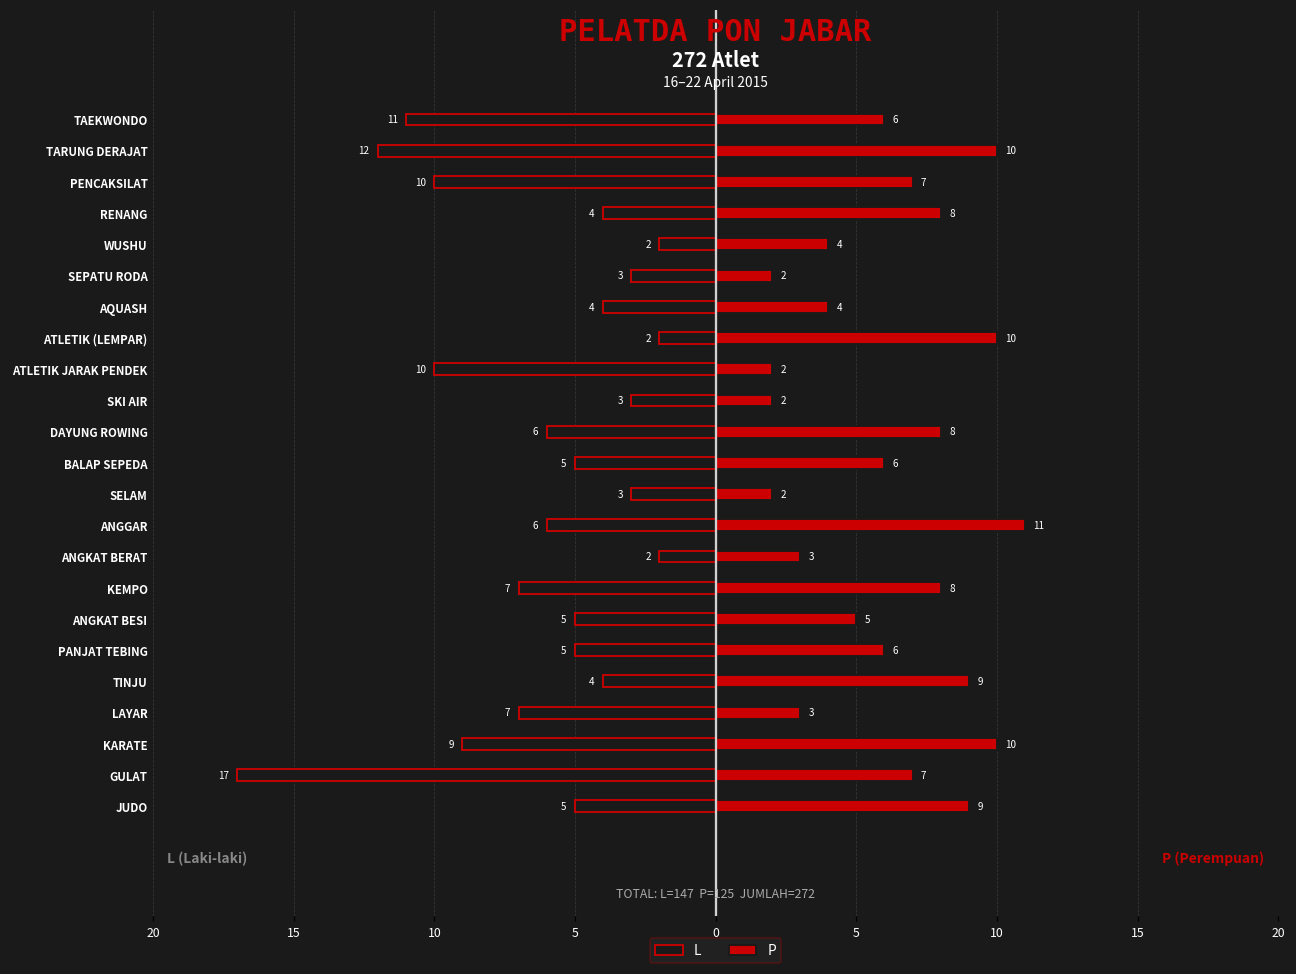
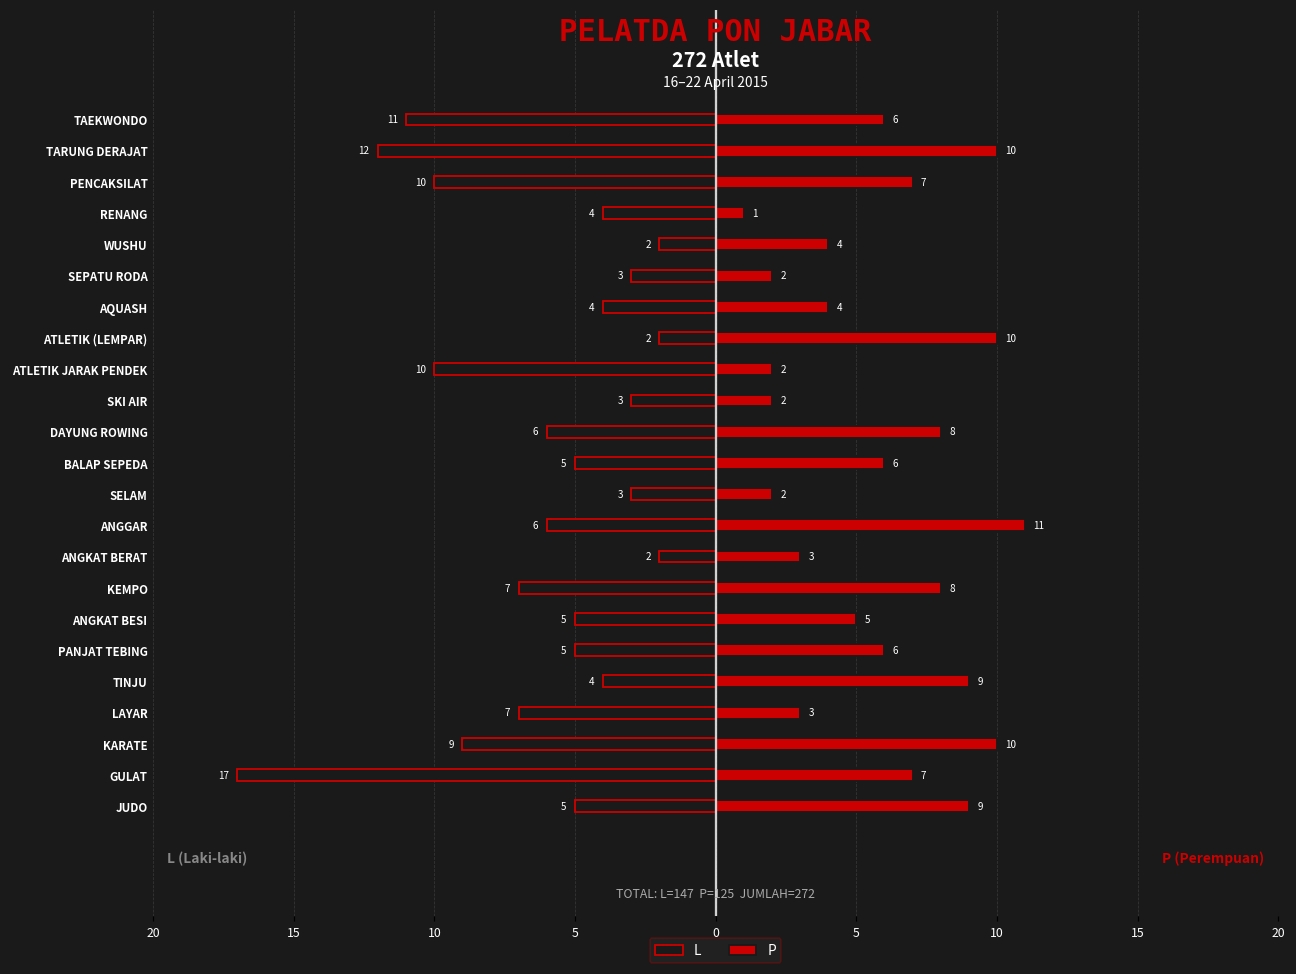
  {
    "P": {
      "TAEKWONDO": 6,
      "TARUNG DERAJAT": 10,
      "PENCAKSILAT": 7,
-     "RENANG": 8,
+     "RENANG": 1,
      "WUSHU": 4,
      "SEPATU RODA": 2,
      "AQUASH": 4,
      "ATLETIK (LEMPAR)": 10,
      "ATLETIK JARAK PENDEK": 2,
      "SKI AIR": 2,
      "DAYUNG ROWING": 8,
      "BALAP SEPEDA": 6,
      "SELAM": 2,
      "ANGGAR": 11,
      "ANGKAT BERAT": 3,
      "KEMPO": 8,
      "ANGKAT BESI": 5,
      "PANJAT TEBING": 6,
      "TINJU": 9,
      "LAYAR": 3,
      "KARATE": 10,
      "GULAT": 7,
      "JUDO": 9
    }
  }
